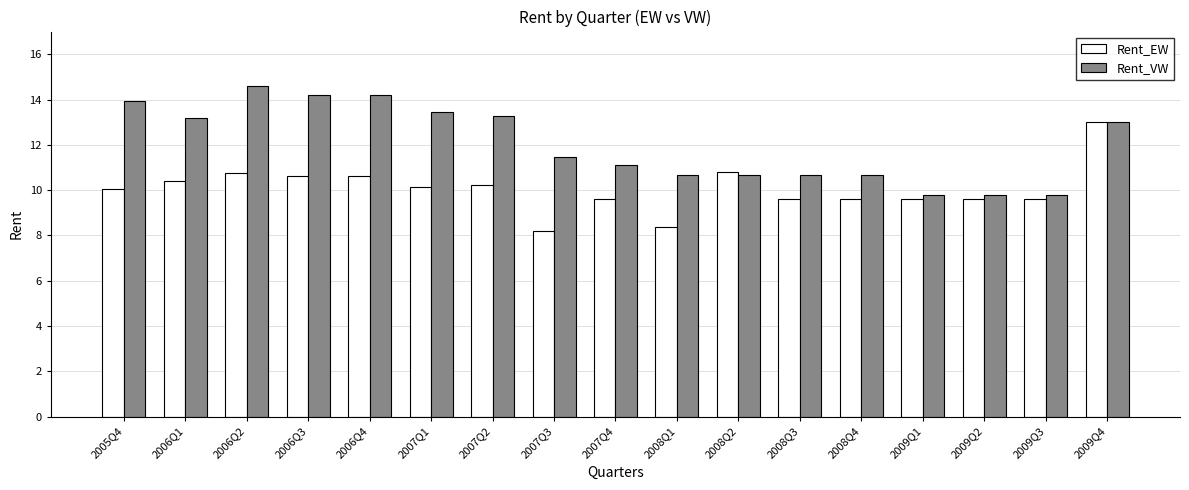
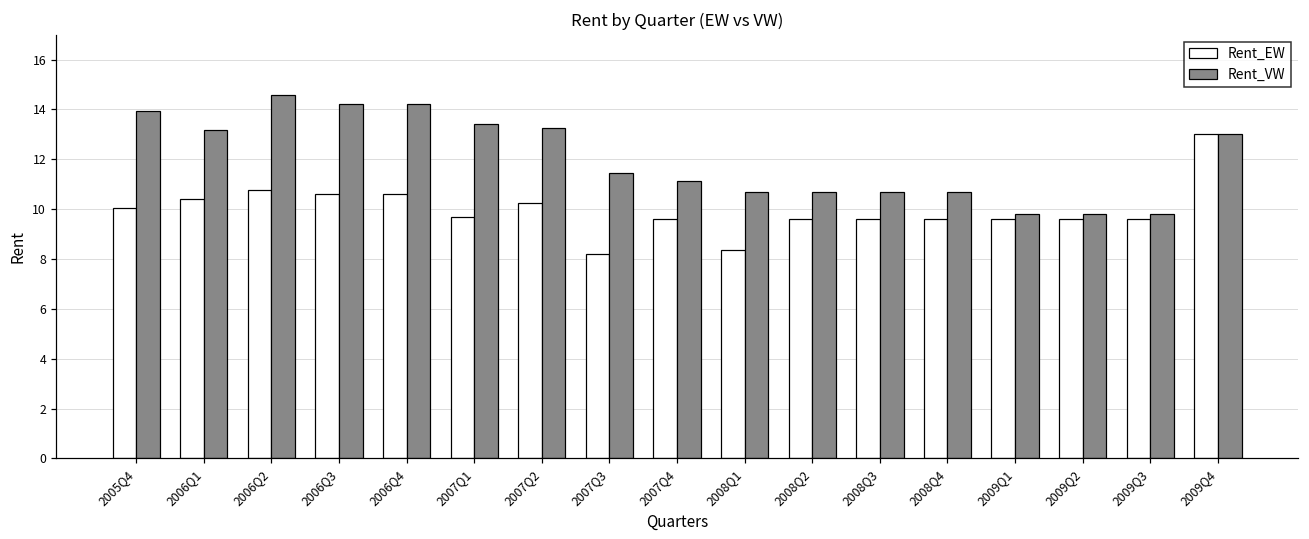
  {
    "Rent_EW": {
      "2005Q4": 10.0,
      "2006Q1": 10.4,
      "2006Q2": 10.8,
      "2006Q3": 10.6,
      "2006Q4": 10.6,
-     "2007Q1": 10.2,
+     "2007Q1": 9.7,
      "2007Q2": 10.2,
      "2007Q3": 8.2,
      "2007Q4": 9.6,
      "2008Q1": 8.4,
-     "2008Q2": 10.8,
+     "2008Q2": 9.6,
      "2008Q3": 9.6,
      "2008Q4": 9.6,
      "2009Q1": 9.6,
      "2009Q2": 9.6,
      "2009Q3": 9.6,
      "2009Q4": 13.0
    },
    "Rent_VW": {
      "2005Q4": 13.9,
      "2006Q1": 13.2,
      "2006Q2": 14.6,
      "2006Q3": 14.2,
      "2006Q4": 14.2,
      "2007Q1": 13.4,
      "2007Q2": 13.3,
      "2007Q3": 11.5,
      "2007Q4": 11.1,
      "2008Q1": 10.7,
      "2008Q2": 10.7,
      "2008Q3": 10.7,
      "2008Q4": 10.7,
      "2009Q1": 9.8,
      "2009Q2": 9.8,
      "2009Q3": 9.8,
      "2009Q4": 13.0
    }
  }
